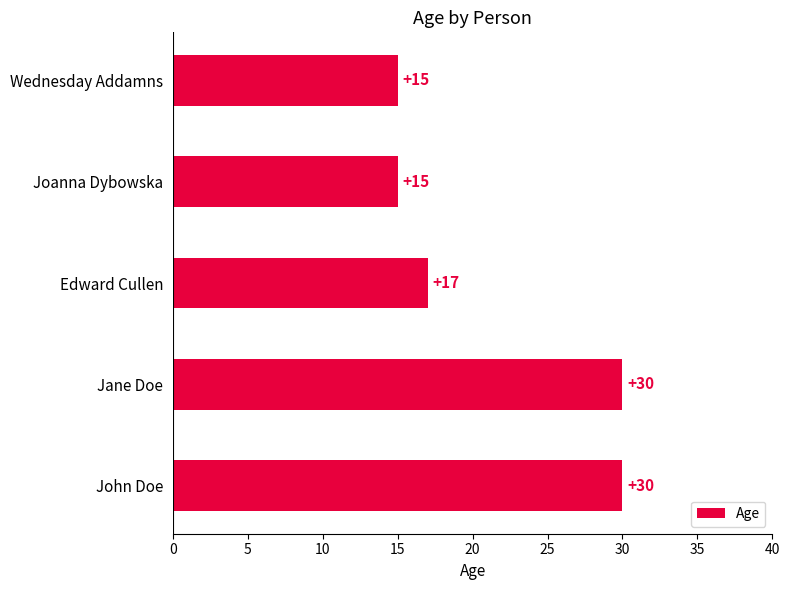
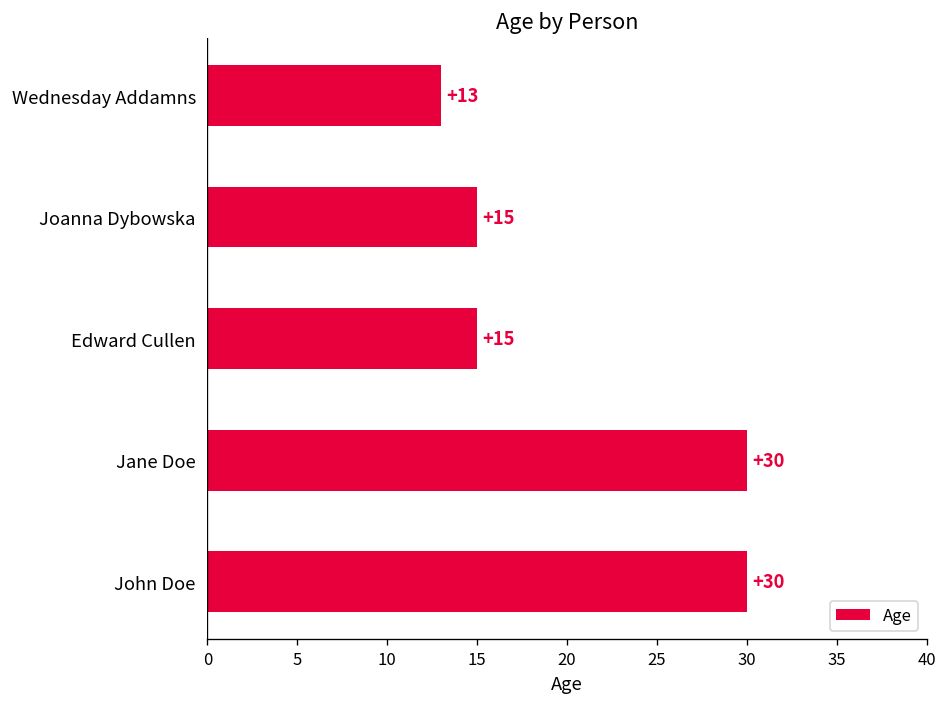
  {
-   "Wednesday Addamns": "+15",
+   "Wednesday Addamns": "+13",
    "Joanna Dybowska": "+15",
-   "Edward Cullen": "+17",
+   "Edward Cullen": "+15",
    "Jane Doe": "+30",
    "John Doe": "+30"
  }
